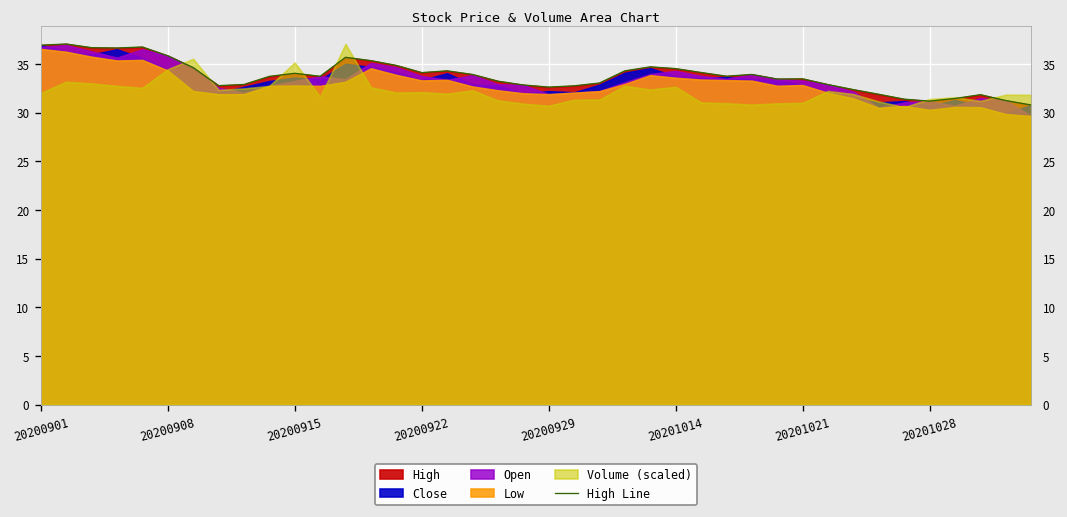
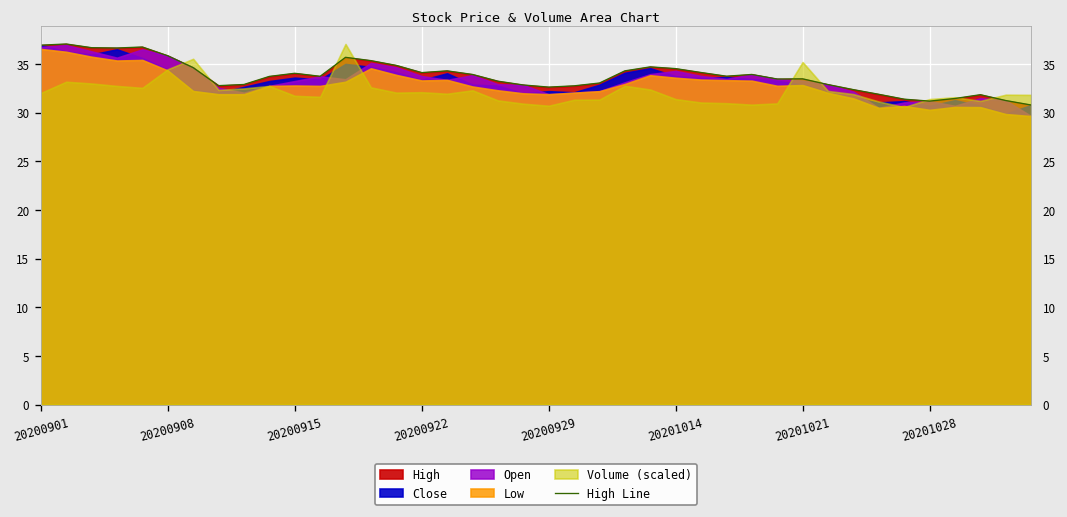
  {
    "High": {
      "20200915": 34,
      "20200922": 34,
      "20200929": 33
    },
    "Close": {
      "20200915": 34,
      "20201028": 31
    },
    "Open": {
      "20200915": 33,
      "20200922": 34
    },
    "Low": {
      "20200915": 33,
      "20201028": 30
    },
    "Volume (scaled)": {
      "20200901": 32,
-     "20200915": 35,
+     "20200915": 32,
      "20200922": 32,
      "20200929": 31,
-     "20201014": 33,
-     "20201021": 31
+     "20201014": 31,
+     "20201021": 35
    }
  }
